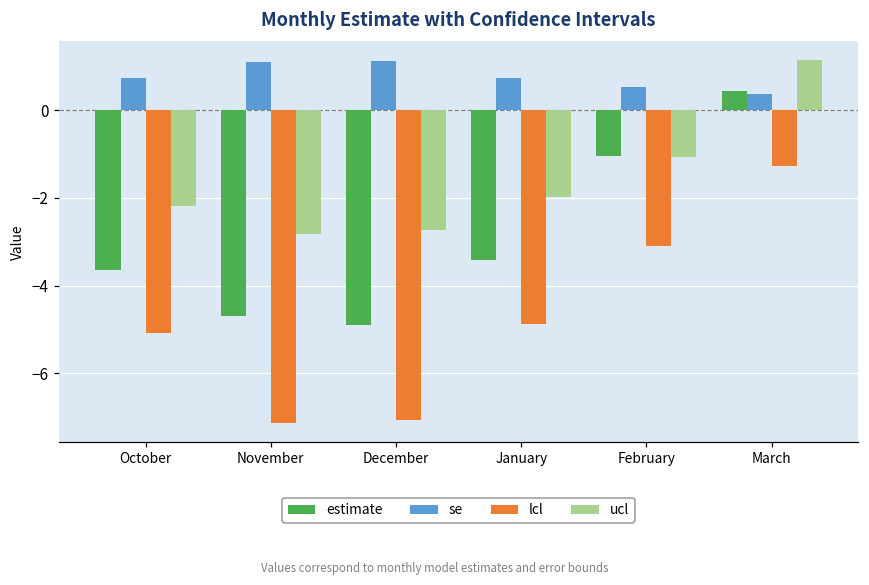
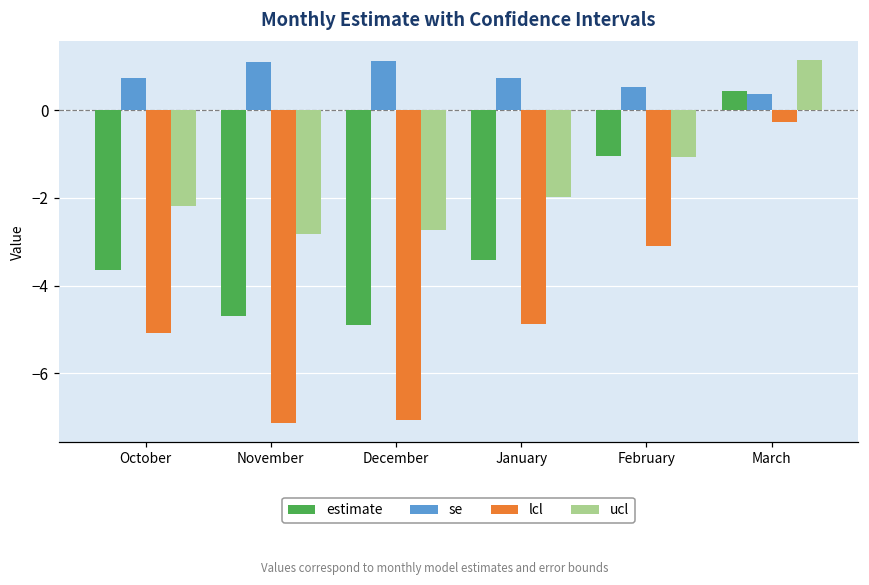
  {
    "estimate": {
      "October": -3.6,
      "November": -4.7,
      "December": -4.9,
      "January": -3.4,
      "February": -1.1,
      "March": 0.4
    },
    "se": {
      "October": 0.7,
      "November": 1.1,
      "December": 1.1,
      "January": 0.7,
      "February": 0.5,
      "March": 0.4
    },
    "lcl": {
      "October": -5.1,
      "November": -7.1,
      "December": -7.1,
      "January": -4.9,
      "February": -3.1,
-     "March": -1.3
+     "March": -0.3
    },
    "ucl": {
      "October": -2.2,
      "November": -2.8,
      "December": -2.7,
      "January": -2.0,
      "February": -1.1,
      "March": 1.1
    }
  }
